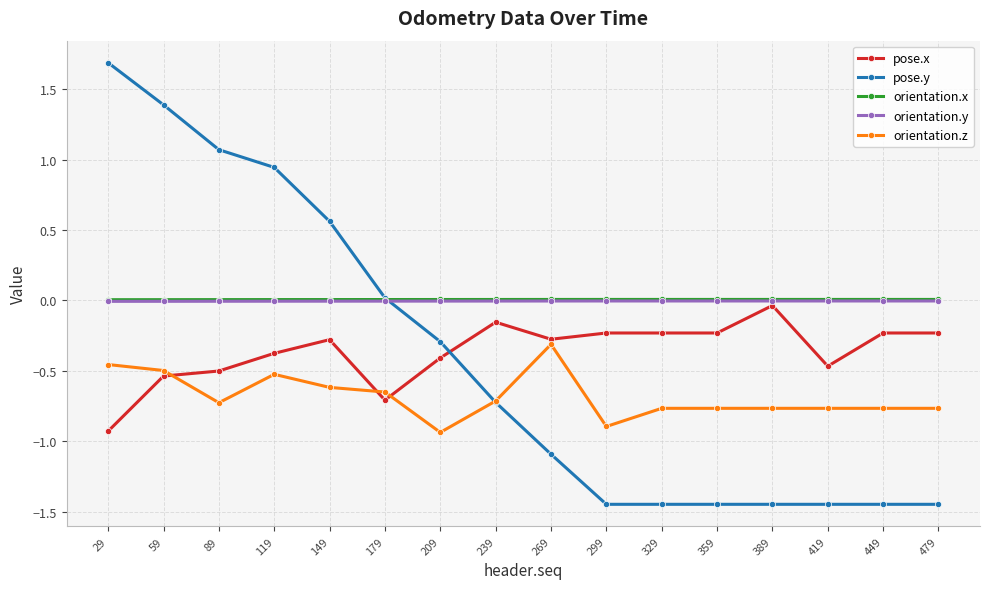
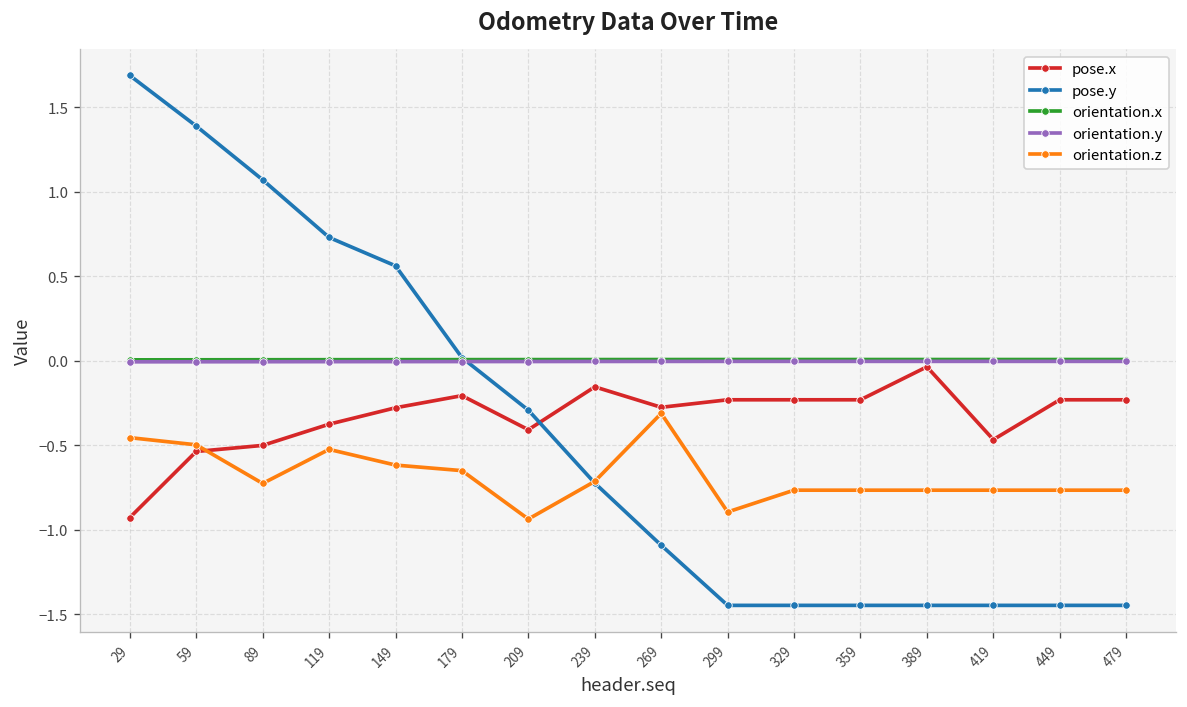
  {
    "pose.x": {
      "29": -0.93,
      "59": -0.54,
      "89": -0.50,
      "119": -0.38,
      "149": -0.28,
-     "179": -0.71,
+     "179": -0.21,
      "209": -0.41,
      "239": -0.15,
      "269": -0.28,
      "299": -0.23,
      "329": -0.23,
      "359": -0.23,
      "389": -0.04,
      "419": -0.47,
      "449": -0.23,
      "479": -0.23
    },
    "pose.y": {
      "29": 1.69,
      "59": 1.39,
      "89": 1.07,
-     "119": 0.95,
+     "119": 0.73,
      "149": 0.56,
      "209": -0.29,
      "269": -1.09,
      "299": -1.45,
      "329": -1.45,
      "359": -1.45,
      "389": -1.45,
      "419": -1.45,
      "449": -1.45,
      "479": -1.45
    },
    "orientation.z": {
      "29": -0.45,
      "59": -0.50,
      "89": -0.73,
      "119": -0.52,
      "149": -0.62,
      "179": -0.65,
      "209": -0.94,
      "269": -0.31,
      "299": -0.89,
      "329": -0.77,
      "359": -0.77,
      "389": -0.77,
      "419": -0.77,
      "449": -0.77,
      "479": -0.77
    }
  }
